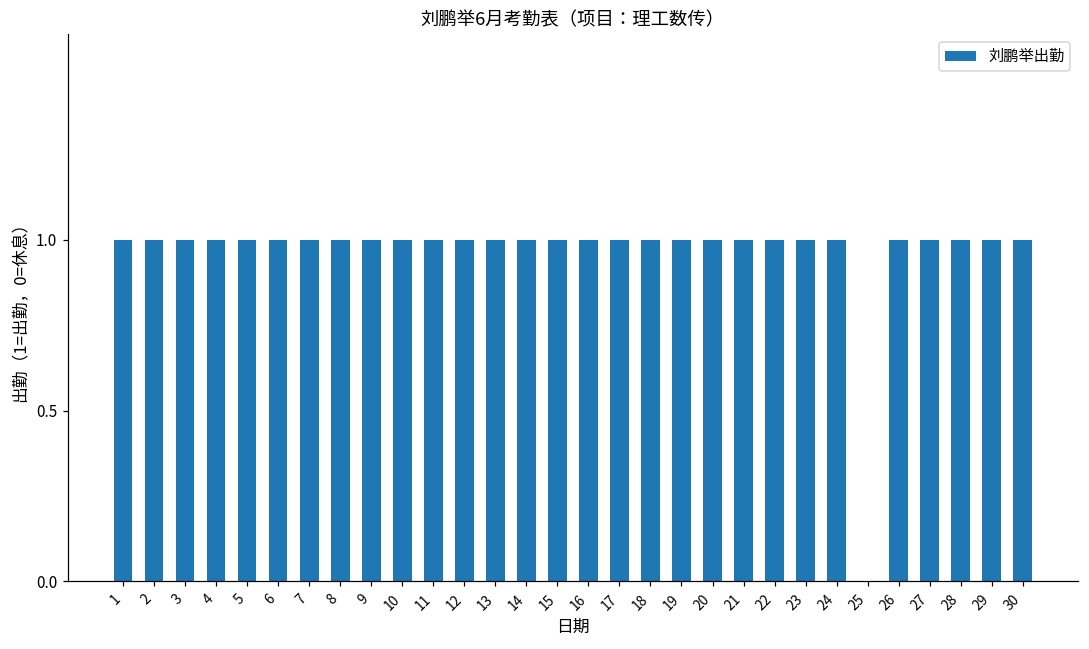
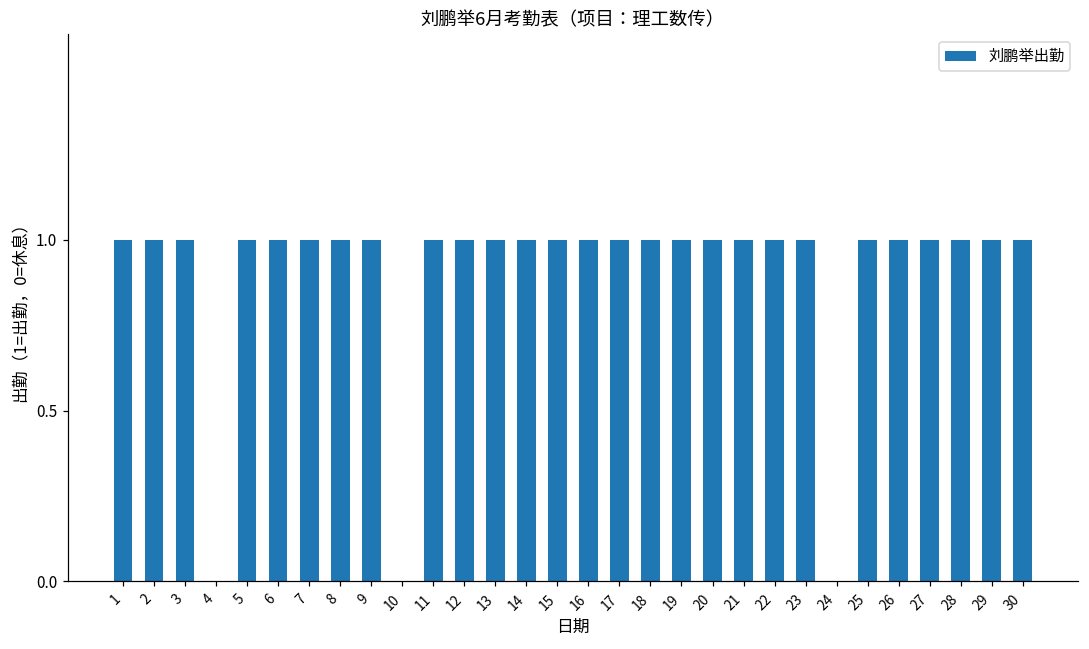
  {
    "1": 1,
    "2": 1,
    "3": 1,
-   "4": 1,
+   "4": 0,
    "5": 1,
    "6": 1,
    "7": 1,
    "8": 1,
    "9": 1,
-   "10": 1,
+   "10": 0,
    "11": 1,
    "12": 1,
    "13": 1,
    "14": 1,
    "15": 1,
    "16": 1,
    "17": 1,
    "18": 1,
    "19": 1,
    "20": 1,
    "21": 1,
    "22": 1,
    "23": 1,
-   "24": 1,
-   "25": 0,
+   "24": 0,
+   "25": 1,
    "26": 1,
    "27": 1,
    "28": 1,
    "29": 1,
    "30": 1
  }
